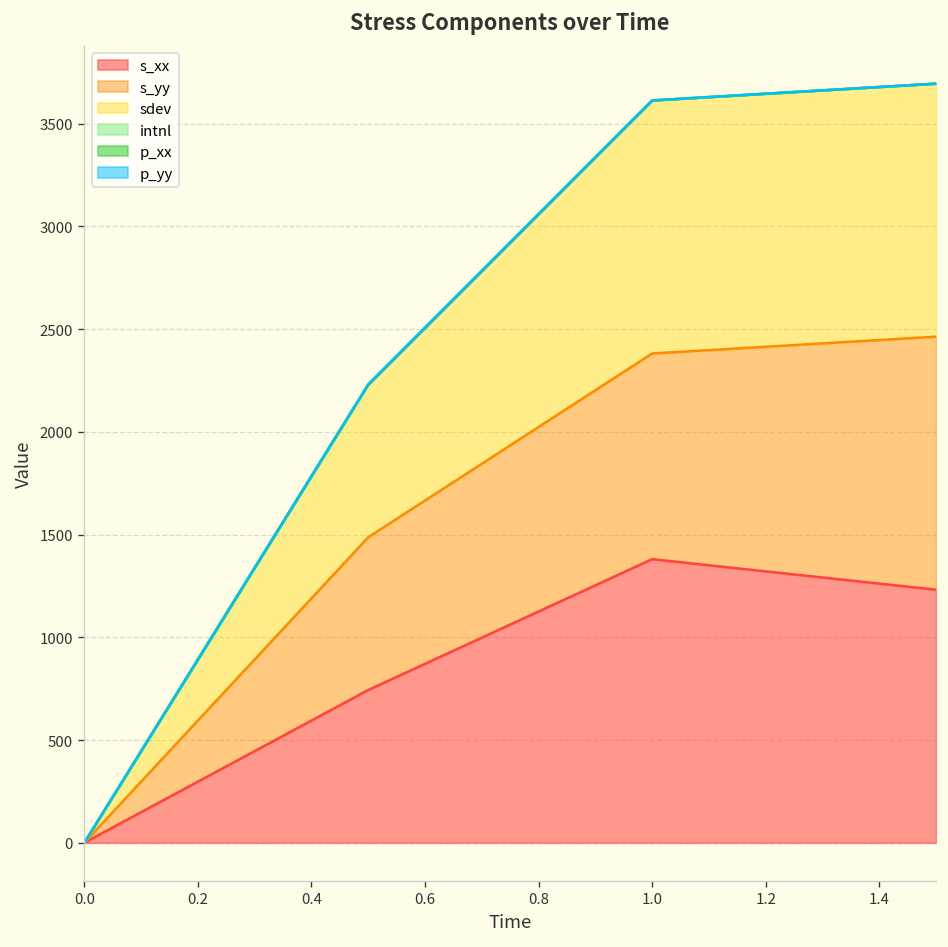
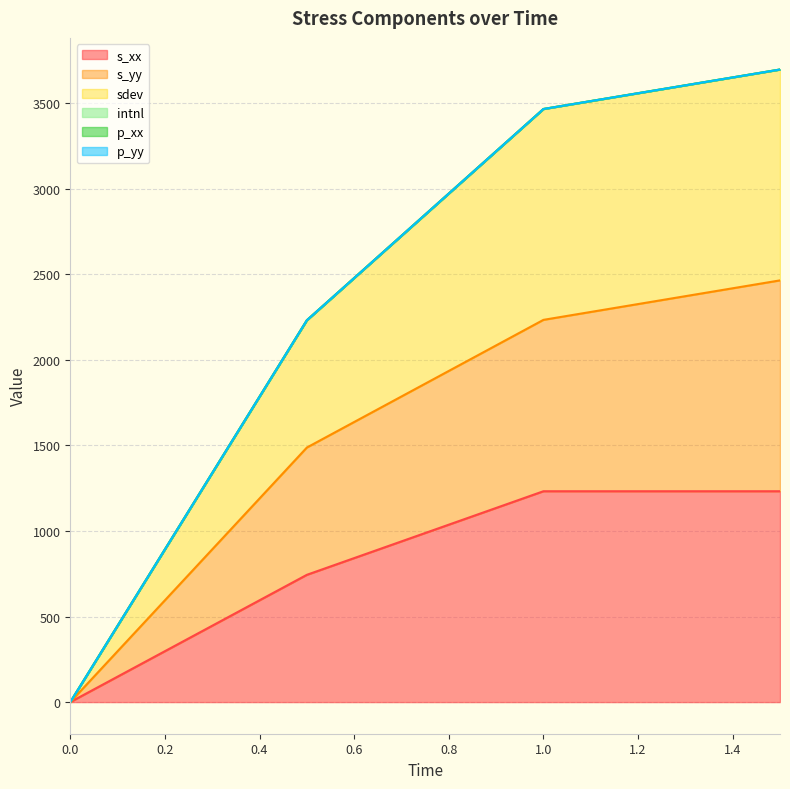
  {
    "s_xx": {
-     "1.0": 1380
+     "1.0": 1230
    },
    "s_yy": {
      "1.0": 1000
    },
    "p_yy": {
      "1.0": 1230
    }
  }
